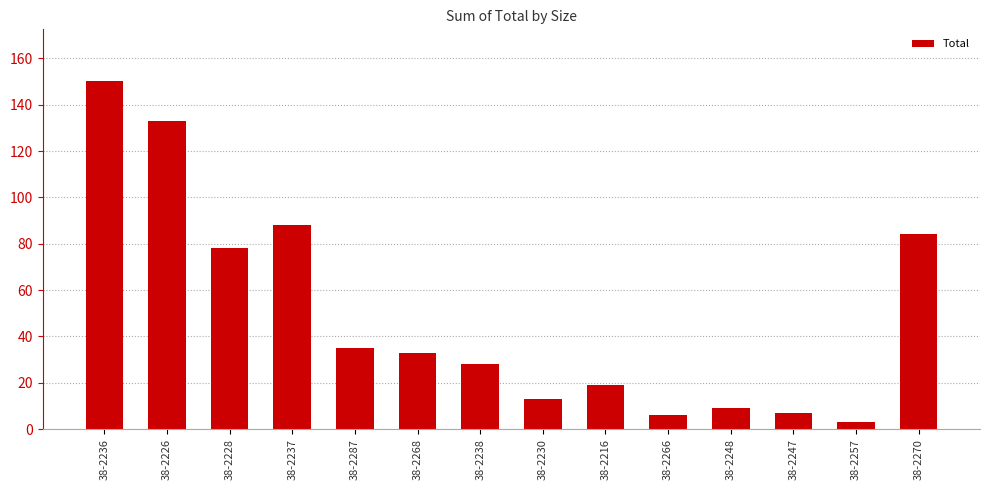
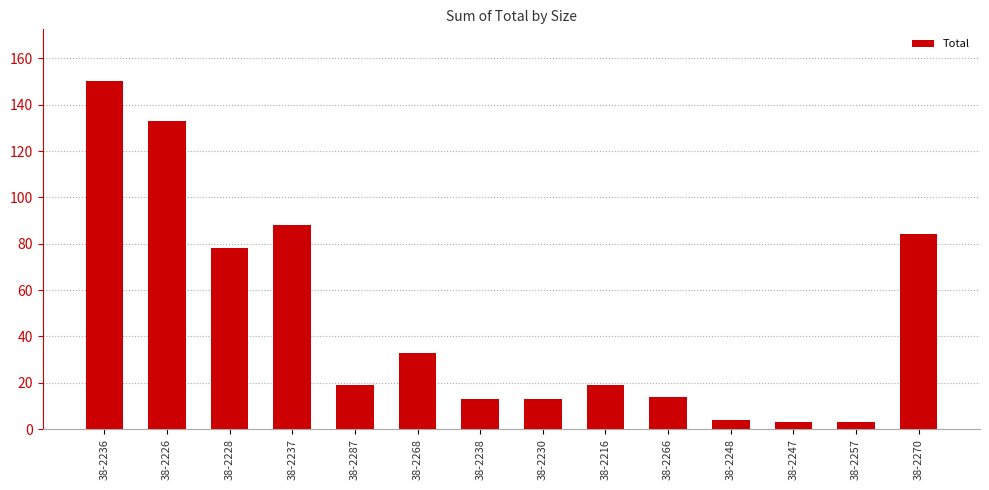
  {
    "38-2236": 150,
    "38-2226": 133,
    "38-2228": 78,
    "38-2237": 88,
-   "38-2287": 35,
+   "38-2287": 19,
    "38-2268": 33,
-   "38-2238": 28,
+   "38-2238": 13,
    "38-2230": 13,
    "38-2216": 19,
-   "38-2266": 6,
-   "38-2248": 9,
-   "38-2247": 7,
+   "38-2266": 14,
+   "38-2248": 4,
+   "38-2247": 3,
    "38-2257": 3,
    "38-2270": 84
  }
